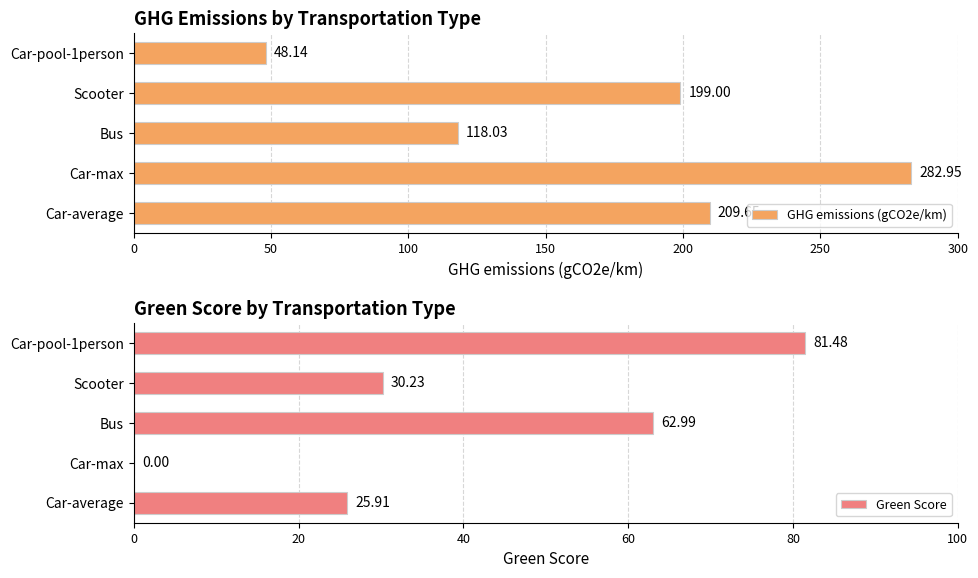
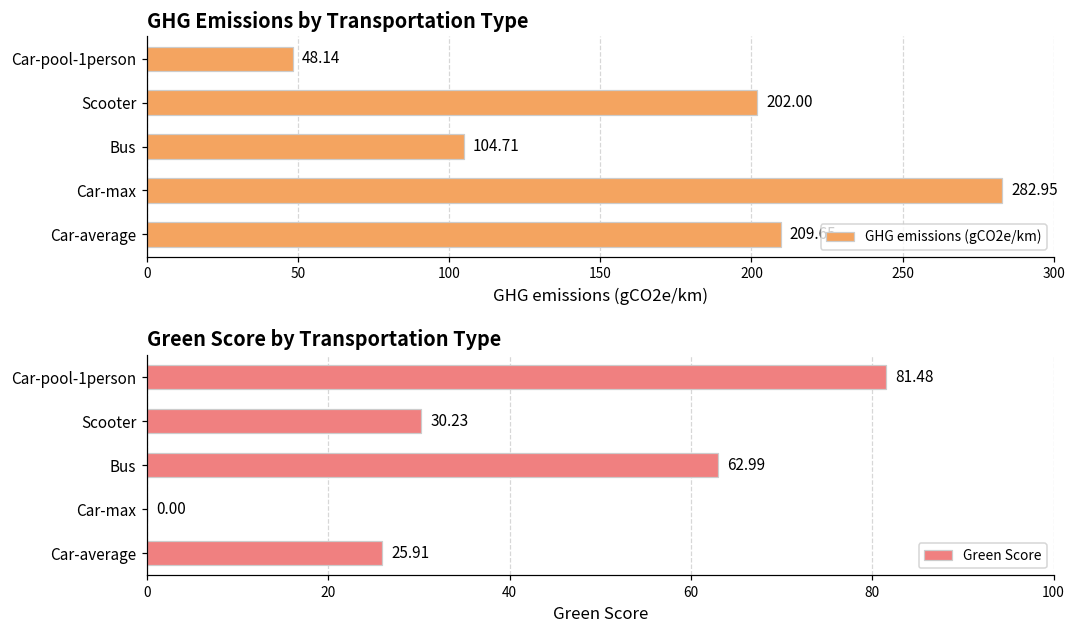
  {
    "GHG Emissions by Transportation Type": {
      "Car-pool-1person": 48.14,
-     "Scooter": 199.00,
-     "Bus": 118.03,
+     "Scooter": 202.00,
+     "Bus": 104.71,
      "Car-max": 282.95
    },
    "Green Score by Transportation Type": {
      "Car-pool-1person": 81.48,
      "Scooter": 30.23,
      "Bus": 62.99,
      "Car-max": 0.00,
      "Car-average": 25.91
    }
  }
